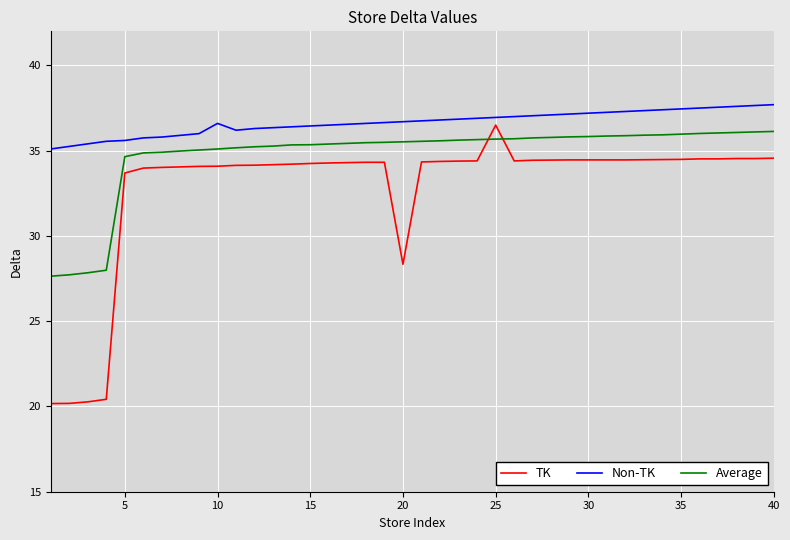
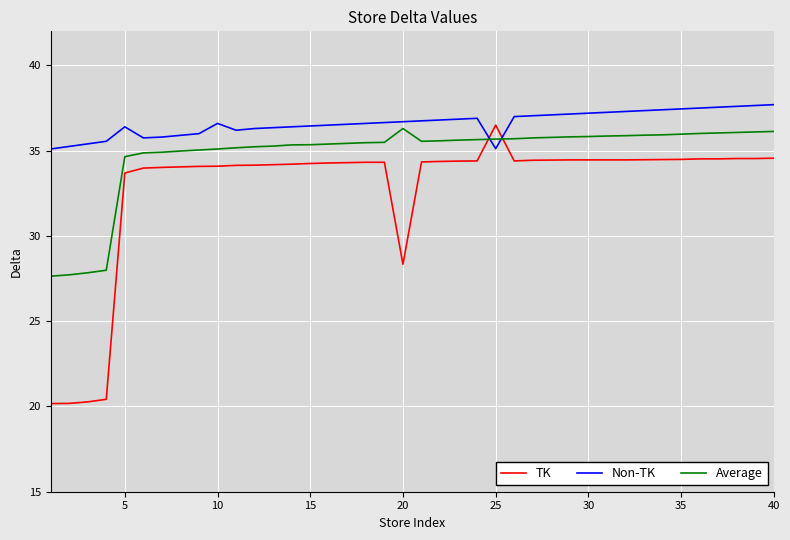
  {
    "TK": {
      "5": 33.7,
      "10": 34.1,
      "15": 34.3,
      "20": 28.3,
      "25": 36.5,
      "30": 34.5,
      "35": 34.5,
      "40": 34.6
    },
    "Non-TK": {
-     "5": 35.6,
+     "5": 36.4,
      "10": 36.6,
      "15": 36.5,
      "20": 36.7,
-     "25": 37.0,
+     "25": 35.1,
      "30": 37.2,
      "35": 37.5,
      "40": 37.7
    },
    "Average": {
      "5": 34.7,
      "10": 35.1,
      "15": 35.4,
-     "20": 35.5,
+     "20": 36.3,
      "25": 35.7,
      "30": 35.8,
      "35": 36.0,
      "40": 36.1
    }
  }
